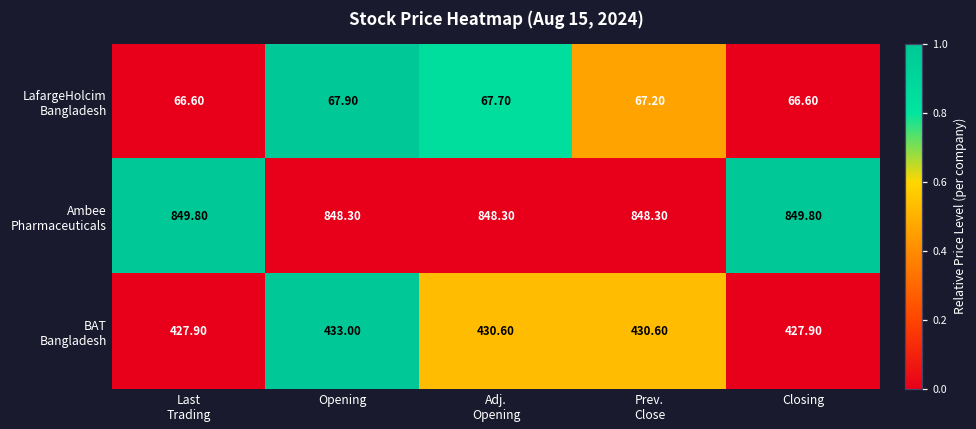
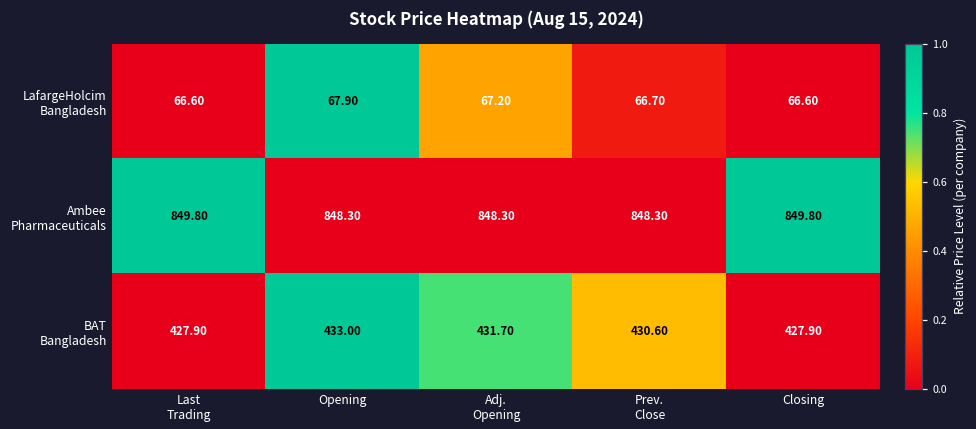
  {
    "LafargeHolcim Bangladesh": {
      "Last Trading": 66.60,
      "Opening": 67.90,
-     "Adj. Opening": 67.70,
-     "Prev. Close": 67.20,
+     "Adj. Opening": 67.20,
+     "Prev. Close": 66.70,
      "Closing": 66.60
    },
    "Ambee Pharmaceuticals": {
      "Last Trading": 849.80,
      "Opening": 848.30,
      "Adj. Opening": 848.30,
      "Prev. Close": 848.30,
      "Closing": 849.80
    },
    "BAT Bangladesh": {
      "Last Trading": 427.90,
      "Opening": 433.00,
-     "Adj. Opening": 430.60,
+     "Adj. Opening": 431.70,
      "Prev. Close": 430.60,
      "Closing": 427.90
    }
  }
